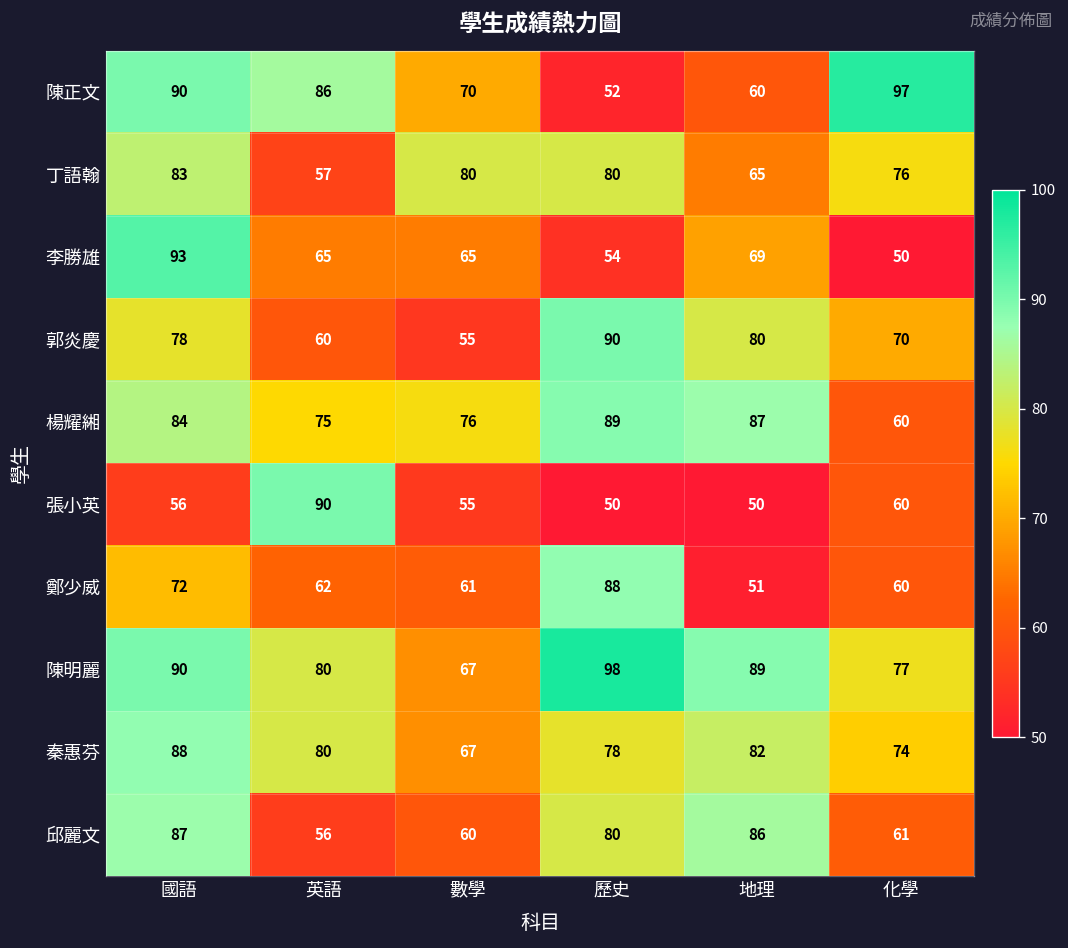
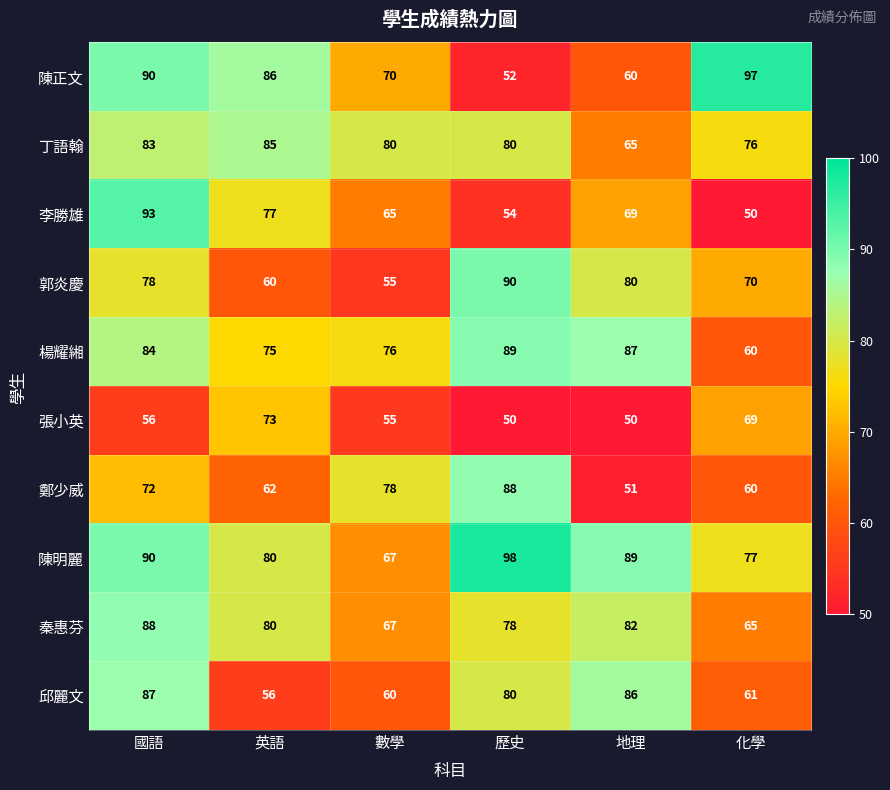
  {
    "陳正文": {
      "國語": 90,
      "英語": 86,
      "數學": 70,
      "歷史": 52,
      "地理": 60,
      "化學": 97
    },
    "丁語翰": {
      "國語": 83,
-     "英語": 57,
+     "英語": 85,
      "數學": 80,
      "歷史": 80,
      "地理": 65,
      "化學": 76
    },
    "李勝雄": {
      "國語": 93,
-     "英語": 65,
+     "英語": 77,
      "數學": 65,
      "歷史": 54,
      "地理": 69,
      "化學": 50
    },
    "郭炎慶": {
      "國語": 78,
      "英語": 60,
      "數學": 55,
      "歷史": 90,
      "地理": 80,
      "化學": 70
    },
    "楊耀緗": {
      "國語": 84,
      "英語": 75,
      "數學": 76,
      "歷史": 89,
      "地理": 87,
      "化學": 60
    },
    "張小英": {
      "國語": 56,
-     "英語": 90,
+     "英語": 73,
      "數學": 55,
      "歷史": 50,
      "地理": 50,
-     "化學": 60
+     "化學": 69
    },
    "鄭少威": {
      "國語": 72,
      "英語": 62,
-     "數學": 61,
+     "數學": 78,
      "歷史": 88,
      "地理": 51,
      "化學": 60
    },
    "陳明麗": {
      "國語": 90,
      "英語": 80,
      "數學": 67,
      "歷史": 98,
      "地理": 89,
      "化學": 77
    },
    "秦惠芬": {
      "國語": 88,
      "英語": 80,
      "數學": 67,
      "歷史": 78,
      "地理": 82,
-     "化學": 74
+     "化學": 65
    },
    "邱麗文": {
      "國語": 87,
      "英語": 56,
      "數學": 60,
      "歷史": 80,
      "地理": 86,
      "化學": 61
    }
  }
